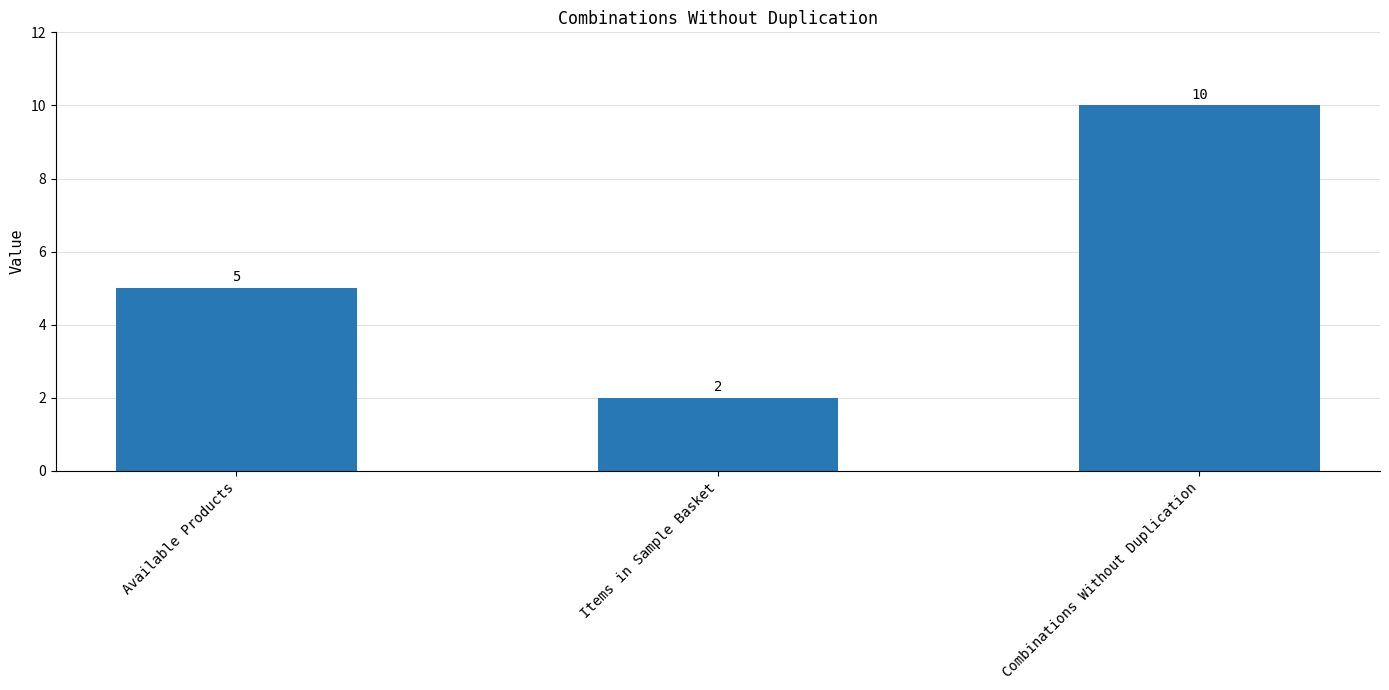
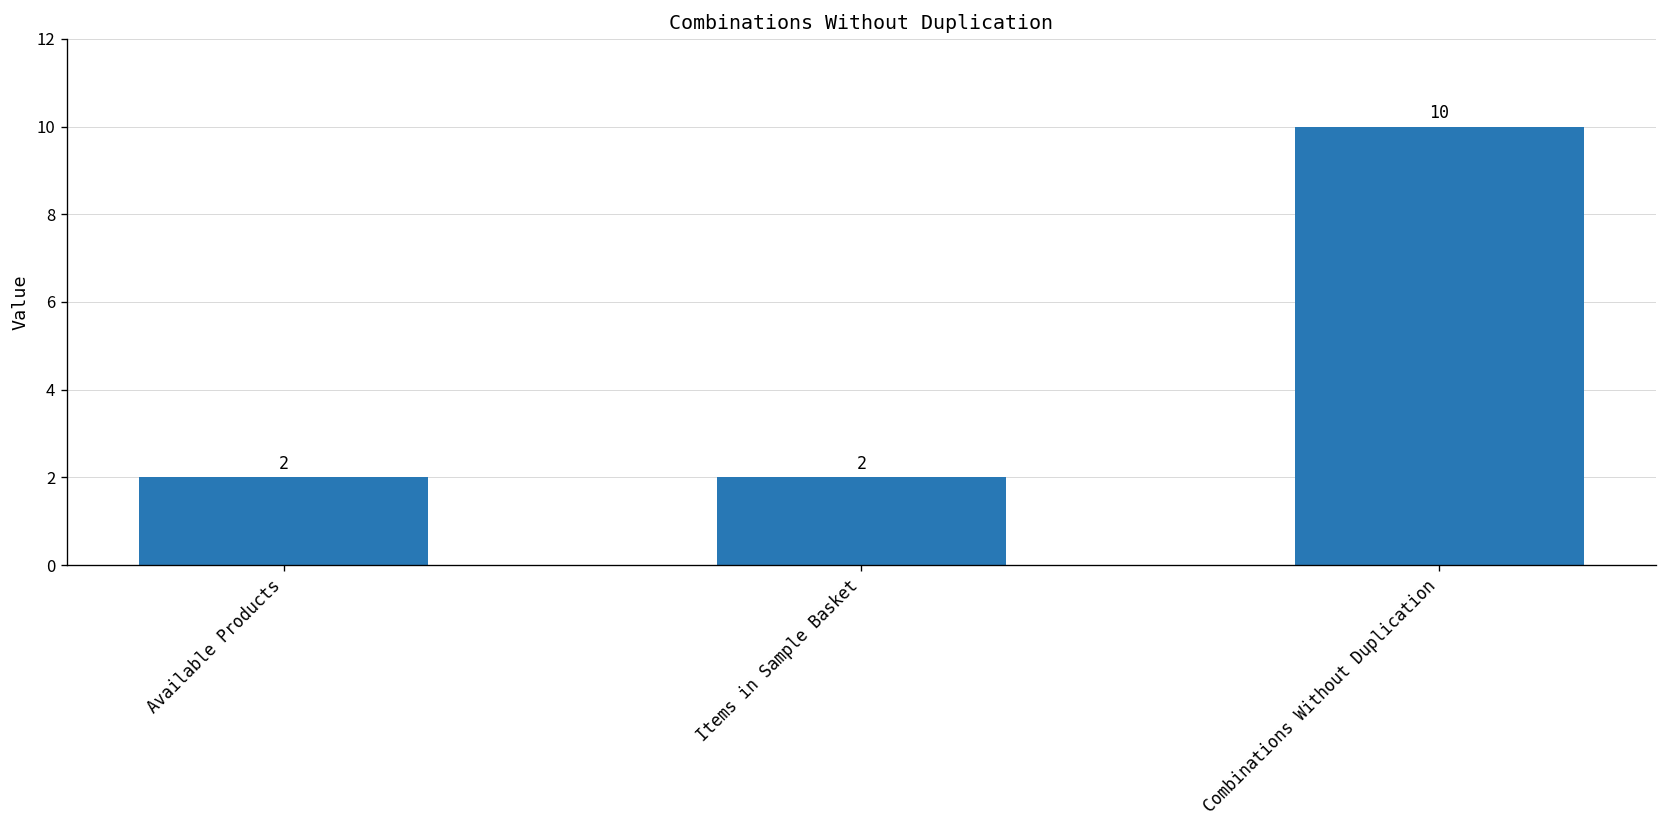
  {
-   "Available Products": 5,
+   "Available Products": 2,
    "Items in Sample Basket": 2,
    "Combinations Without Duplication": 10
  }
